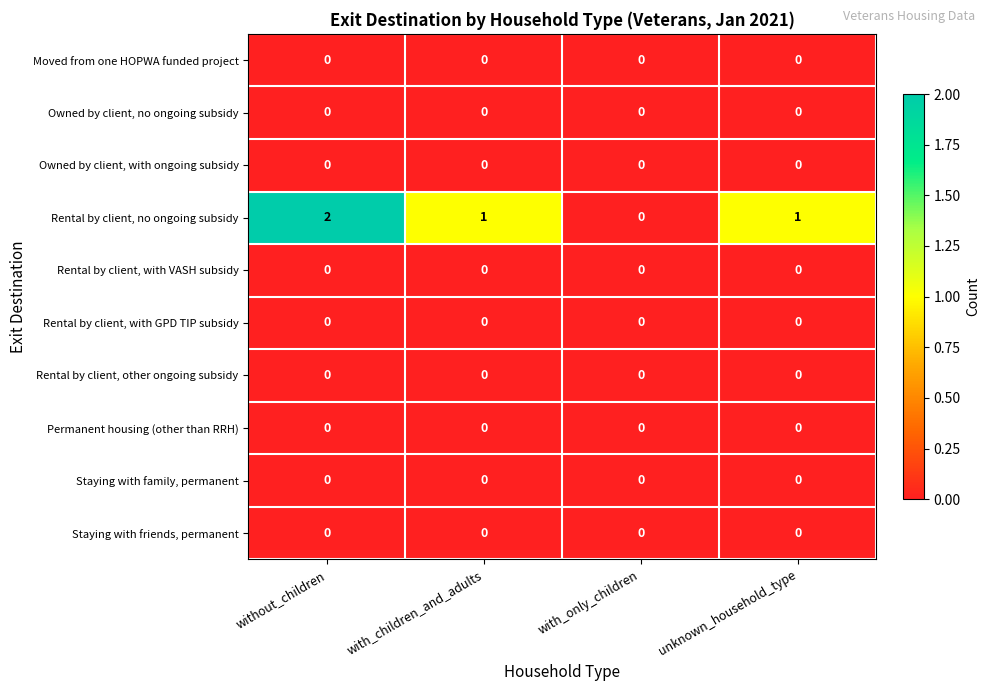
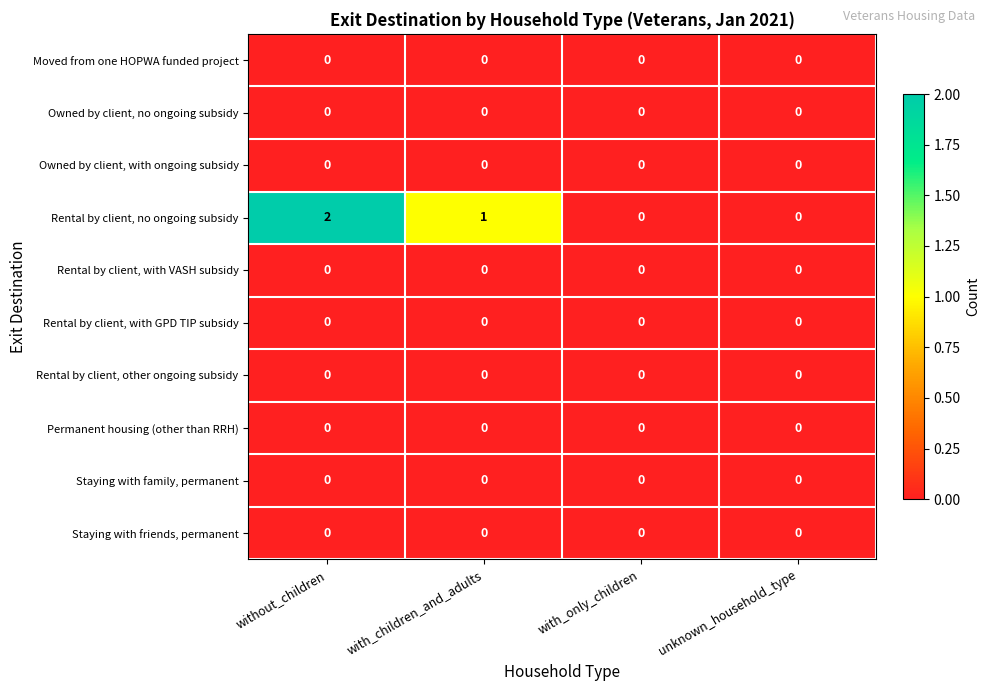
  {
    "Moved from one HOPWA funded project": {
      "without_children": 0,
      "with_children_and_adults": 0,
      "with_only_children": 0,
      "unknown_household_type": 0
    },
    "Owned by client, no ongoing subsidy": {
      "without_children": 0,
      "with_children_and_adults": 0,
      "with_only_children": 0,
      "unknown_household_type": 0
    },
    "Owned by client, with ongoing subsidy": {
      "without_children": 0,
      "with_children_and_adults": 0,
      "with_only_children": 0,
      "unknown_household_type": 0
    },
    "Rental by client, no ongoing subsidy": {
      "without_children": 2,
      "with_children_and_adults": 1,
      "with_only_children": 0,
-     "unknown_household_type": 1
+     "unknown_household_type": 0
    },
    "Rental by client, with VASH subsidy": {
      "without_children": 0,
      "with_children_and_adults": 0,
      "with_only_children": 0,
      "unknown_household_type": 0
    },
    "Rental by client, with GPD TIP subsidy": {
      "without_children": 0,
      "with_children_and_adults": 0,
      "with_only_children": 0,
      "unknown_household_type": 0
    },
    "Rental by client, other ongoing subsidy": {
      "without_children": 0,
      "with_children_and_adults": 0,
      "with_only_children": 0,
      "unknown_household_type": 0
    },
    "Permanent housing (other than RRH)": {
      "without_children": 0,
      "with_children_and_adults": 0,
      "with_only_children": 0,
      "unknown_household_type": 0
    },
    "Staying with family, permanent": {
      "without_children": 0,
      "with_children_and_adults": 0,
      "with_only_children": 0,
      "unknown_household_type": 0
    },
    "Staying with friends, permanent": {
      "without_children": 0,
      "with_children_and_adults": 0,
      "with_only_children": 0,
      "unknown_household_type": 0
    }
  }
